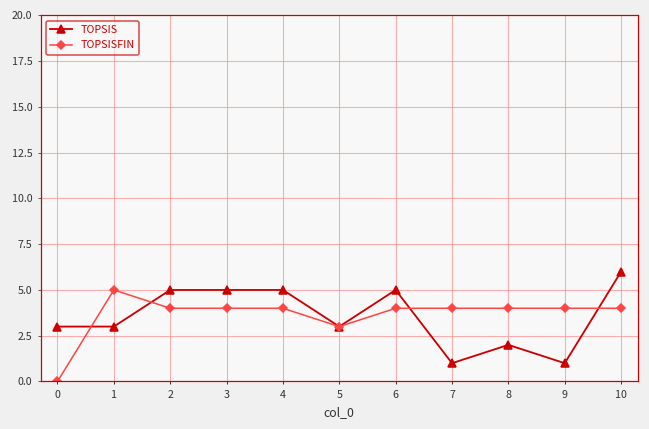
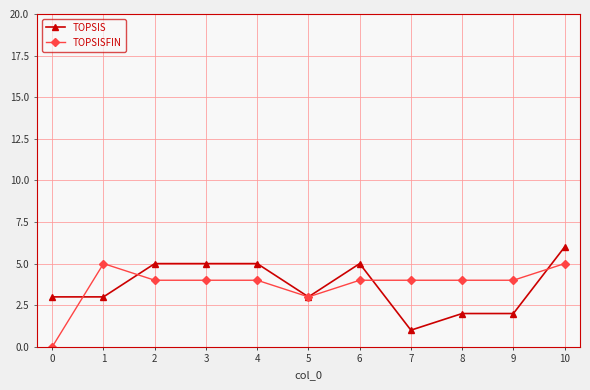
  {
    "TOPSIS": {
      "0": 3,
      "1": 3,
      "2": 5,
      "3": 5,
      "4": 5,
      "6": 5,
      "7": 1,
      "8": 2,
-     "9": 1,
+     "9": 2,
      "10": 6
    },
    "TOPSISFIN": {
      "0": 0,
      "1": 5,
      "2": 4,
      "3": 4,
      "4": 4,
      "6": 4,
      "7": 4,
      "8": 4,
      "9": 4,
-     "10": 4
+     "10": 5
    }
  }
